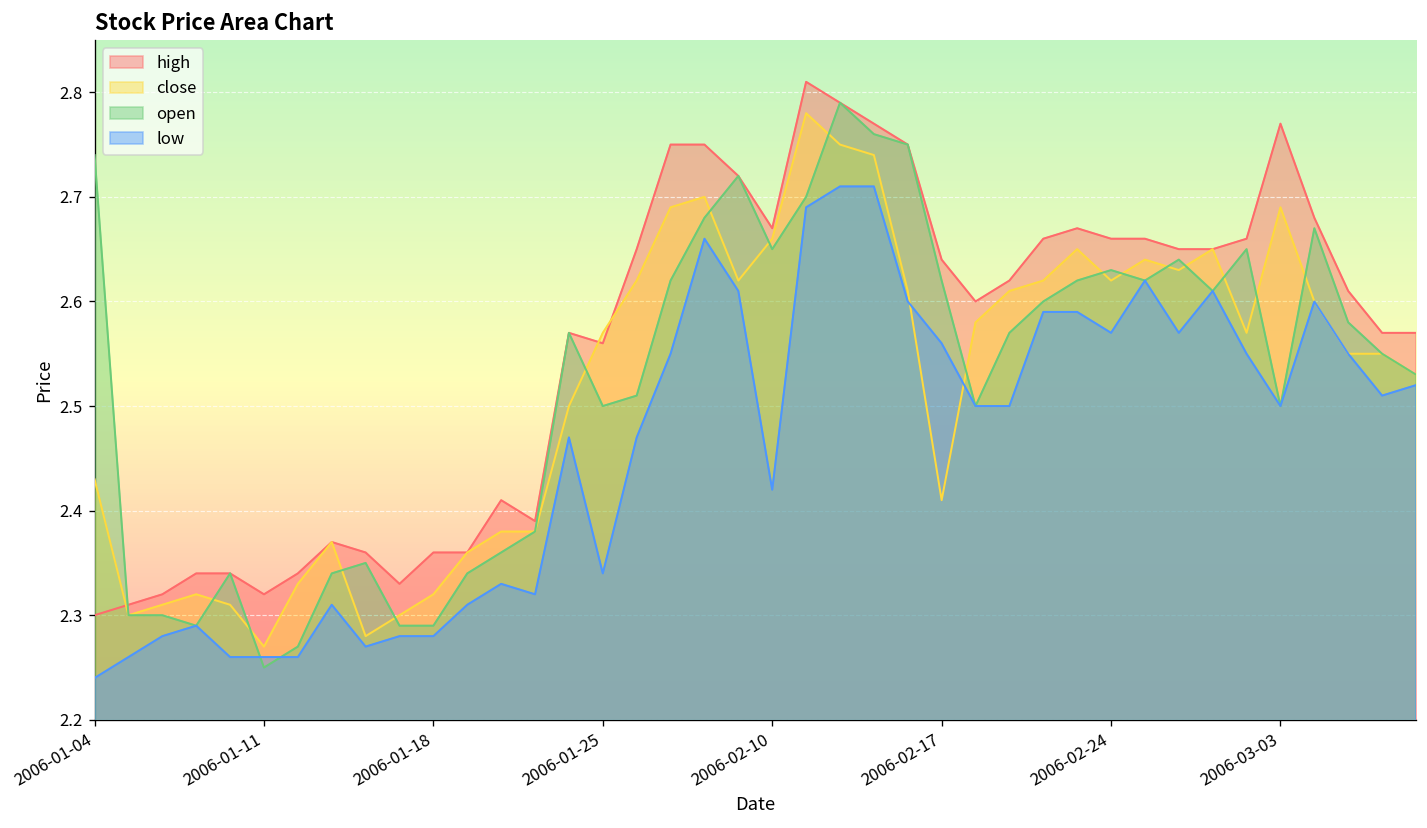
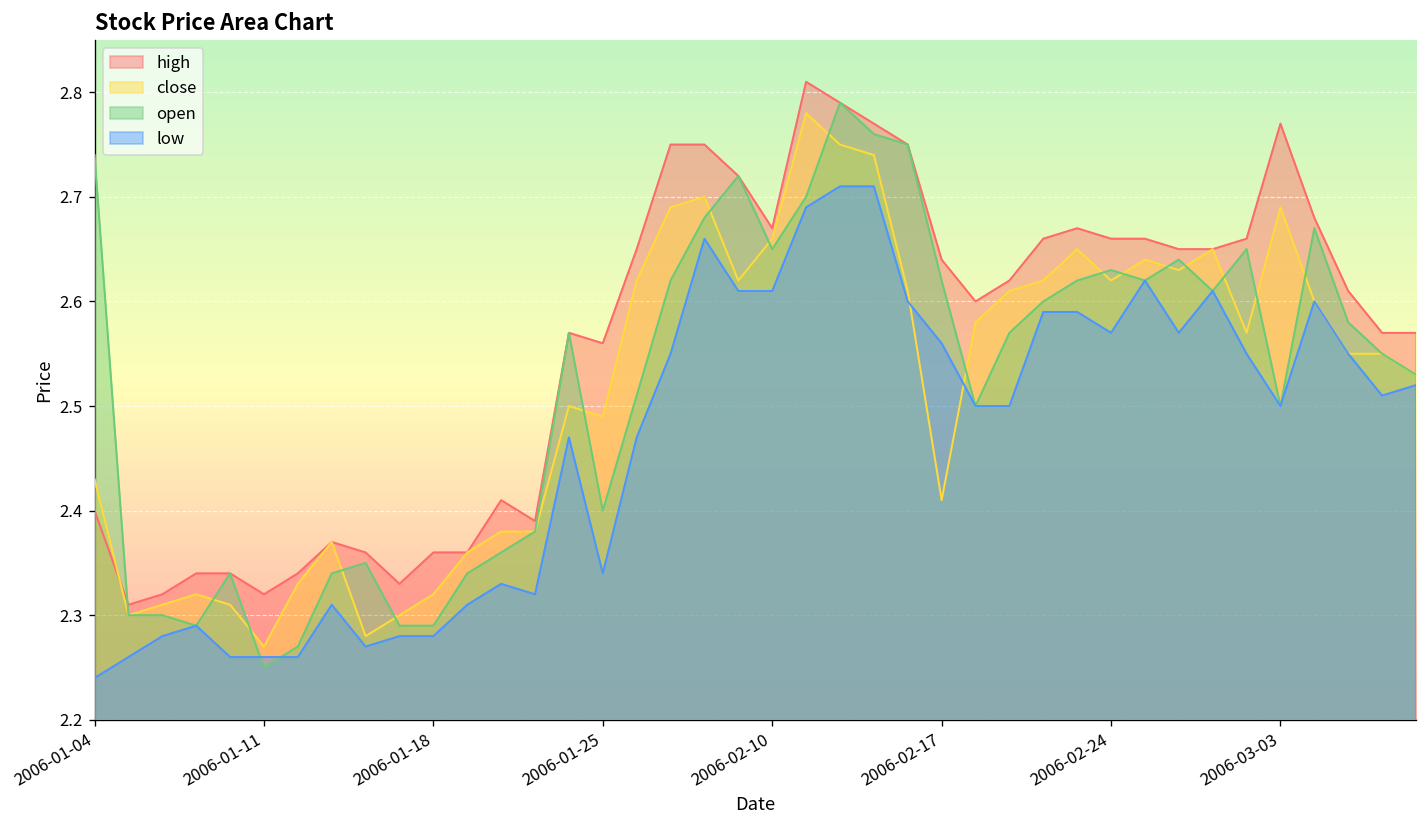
  {
    "high": {
-     "2006-01-04": 2.3,
+     "2006-01-04": 2.4,
      "2006-01-11": 2.32,
      "2006-01-18": 2.36,
      "2006-01-25": 2.56,
      "2006-02-10": 2.67,
      "2006-02-17": 2.64,
      "2006-02-24": 2.66,
      "2006-03-03": 2.77
    },
    "close": {
      "2006-01-04": 2.43,
      "2006-01-11": 2.27,
      "2006-01-18": 2.32,
-     "2006-01-25": 2.57,
+     "2006-01-25": 2.49,
      "2006-02-10": 2.66,
      "2006-02-17": 2.41,
      "2006-02-24": 2.62,
      "2006-03-03": 2.69
    },
    "open": {
      "2006-01-04": 2.74,
      "2006-01-11": 2.25,
      "2006-01-18": 2.29,
-     "2006-01-25": 2.5,
+     "2006-01-25": 2.4,
      "2006-02-10": 2.65,
      "2006-02-17": 2.62,
      "2006-02-24": 2.63
    },
    "low": {
      "2006-01-04": 2.24,
      "2006-01-11": 2.26,
      "2006-01-18": 2.28,
      "2006-01-25": 2.34,
-     "2006-02-10": 2.42,
+     "2006-02-10": 2.61,
      "2006-02-17": 2.56,
      "2006-02-24": 2.57
    }
  }
